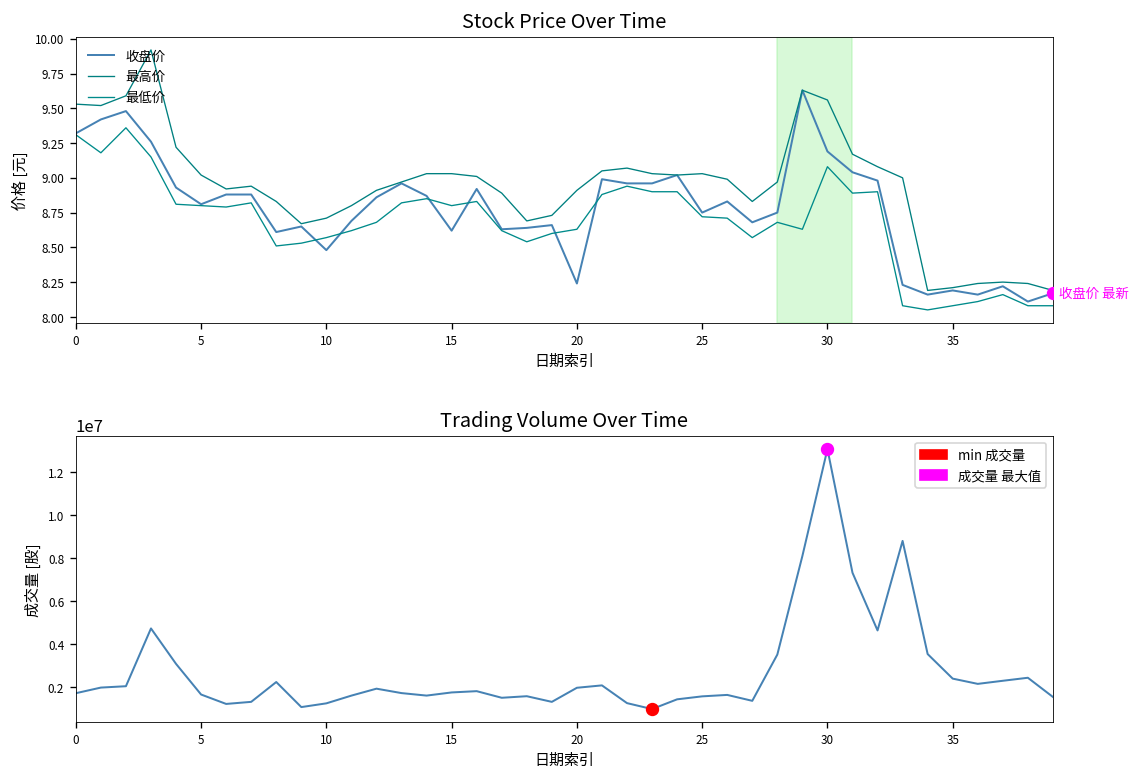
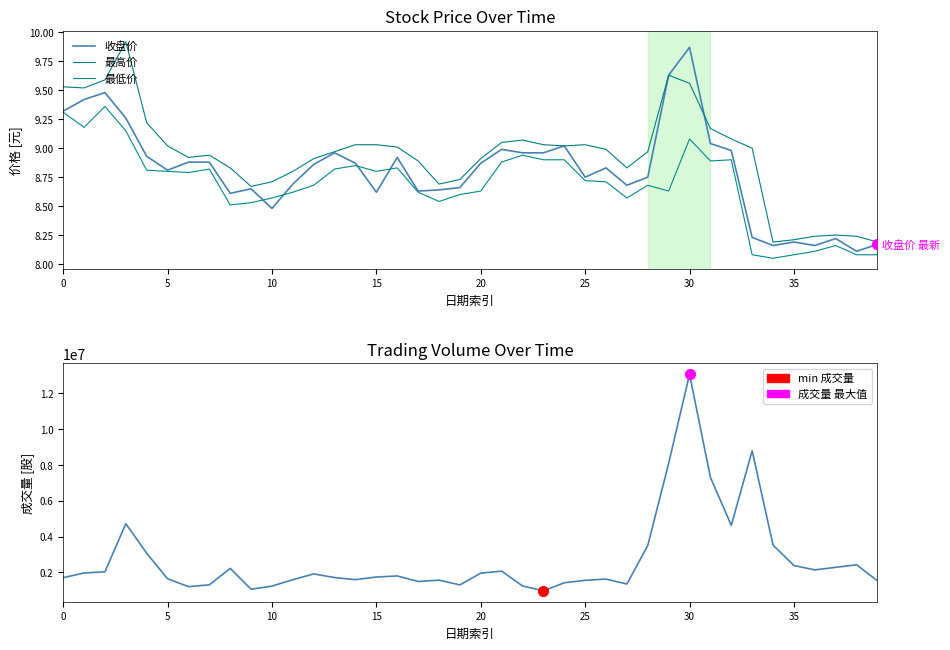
  {
    "Stock Price Over Time": {
      "收盘价": {
        "10": 8.48,
        "15": 8.62,
-       "20": 8.24,
+       "20": 8.87,
        "25": 8.75,
-       "30": 9.19
+       "30": 9.87
      }
    }
  }
